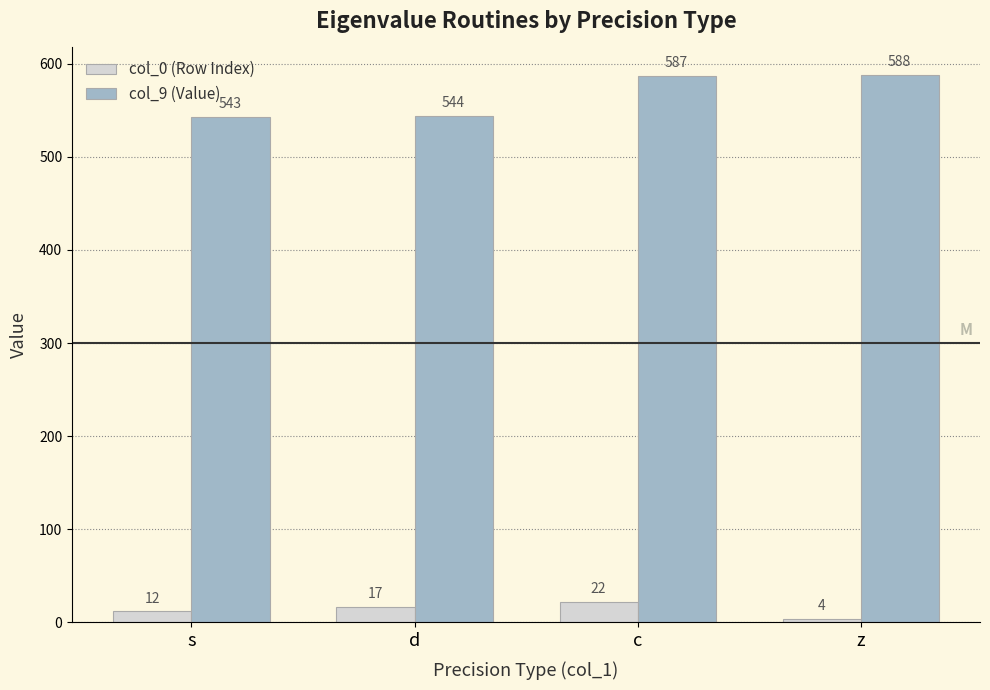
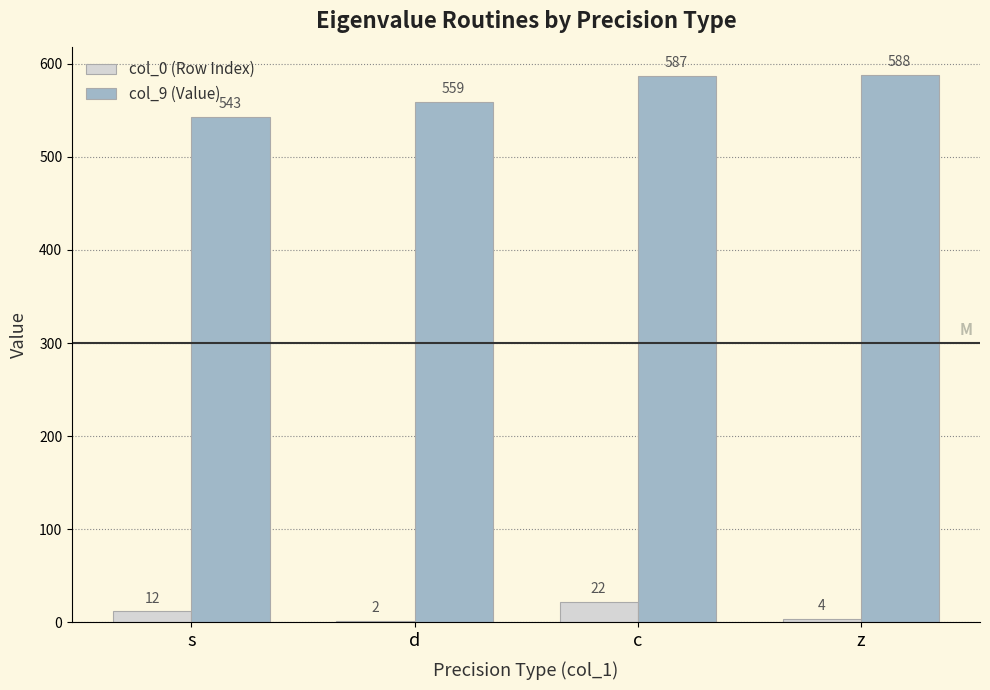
  {
    "col_0 (Row Index)": {
      "s": 12,
-     "d": 17,
+     "d": 2,
      "c": 22,
      "z": 4
    },
    "col_9 (Value)": {
      "s": 543,
-     "d": 544,
+     "d": 559,
      "c": 587,
      "z": 588
    }
  }
